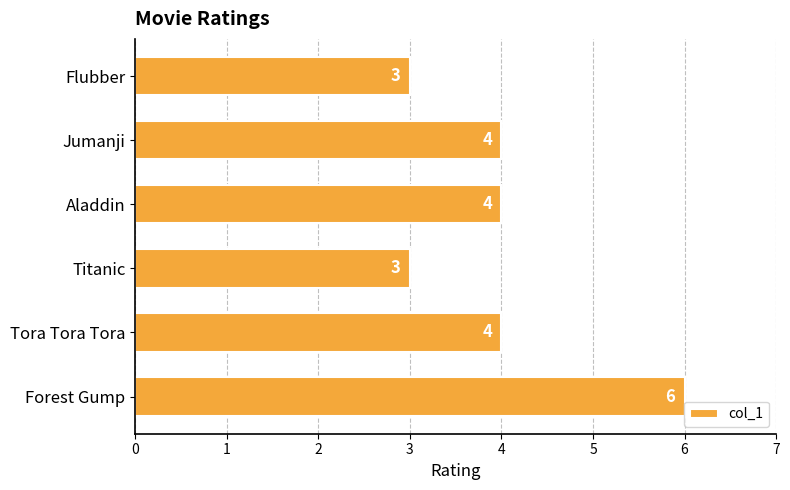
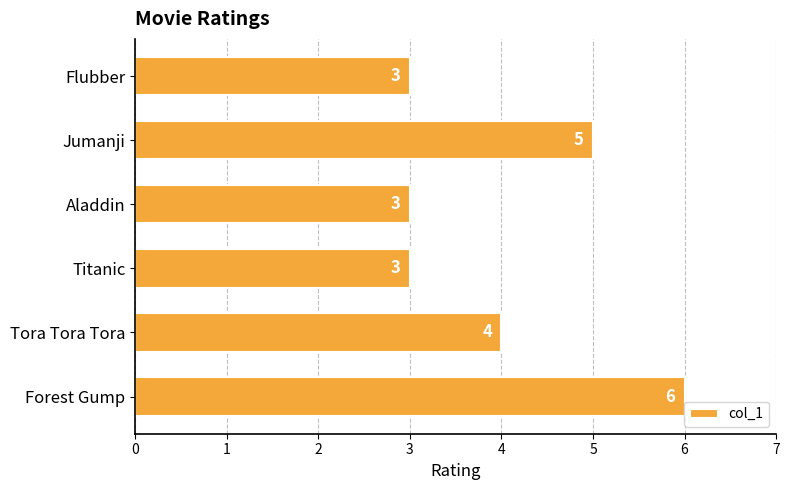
  {
    "Flubber": 3,
-   "Jumanji": 4,
-   "Aladdin": 4,
+   "Jumanji": 5,
+   "Aladdin": 3,
    "Titanic": 3,
    "Tora Tora Tora": 4,
    "Forest Gump": 6
  }
